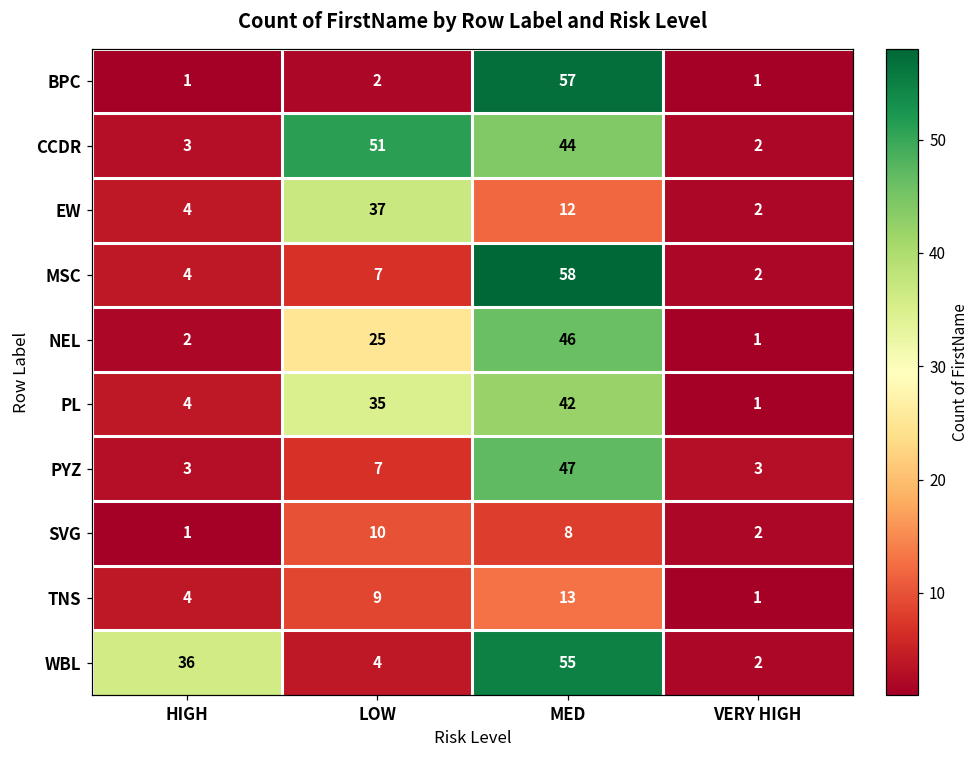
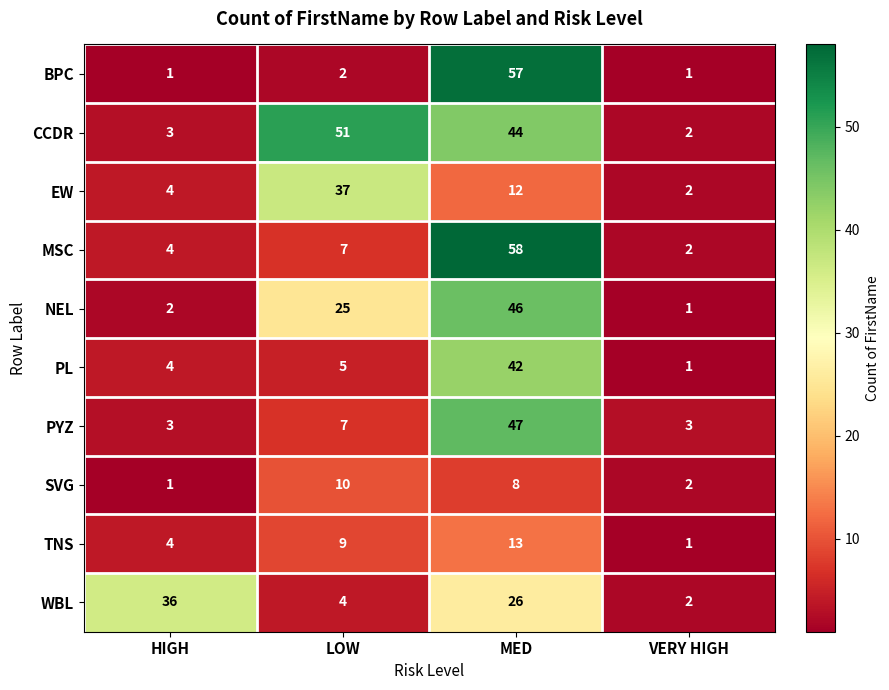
  {
    "BPC": {
      "HIGH": 1,
      "LOW": 2,
      "MED": 57,
      "VERY HIGH": 1
    },
    "CCDR": {
      "HIGH": 3,
      "LOW": 51,
      "MED": 44,
      "VERY HIGH": 2
    },
    "EW": {
      "HIGH": 4,
      "LOW": 37,
      "MED": 12,
      "VERY HIGH": 2
    },
    "MSC": {
      "HIGH": 4,
      "LOW": 7,
      "MED": 58,
      "VERY HIGH": 2
    },
    "NEL": {
      "HIGH": 2,
      "LOW": 25,
      "MED": 46,
      "VERY HIGH": 1
    },
    "PL": {
      "HIGH": 4,
-     "LOW": 35,
+     "LOW": 5,
      "MED": 42,
      "VERY HIGH": 1
    },
    "PYZ": {
      "HIGH": 3,
      "LOW": 7,
      "MED": 47,
      "VERY HIGH": 3
    },
    "SVG": {
      "HIGH": 1,
      "LOW": 10,
      "MED": 8,
      "VERY HIGH": 2
    },
    "TNS": {
      "HIGH": 4,
      "LOW": 9,
      "MED": 13,
      "VERY HIGH": 1
    },
    "WBL": {
      "HIGH": 36,
      "LOW": 4,
-     "MED": 55,
+     "MED": 26,
      "VERY HIGH": 2
    }
  }
